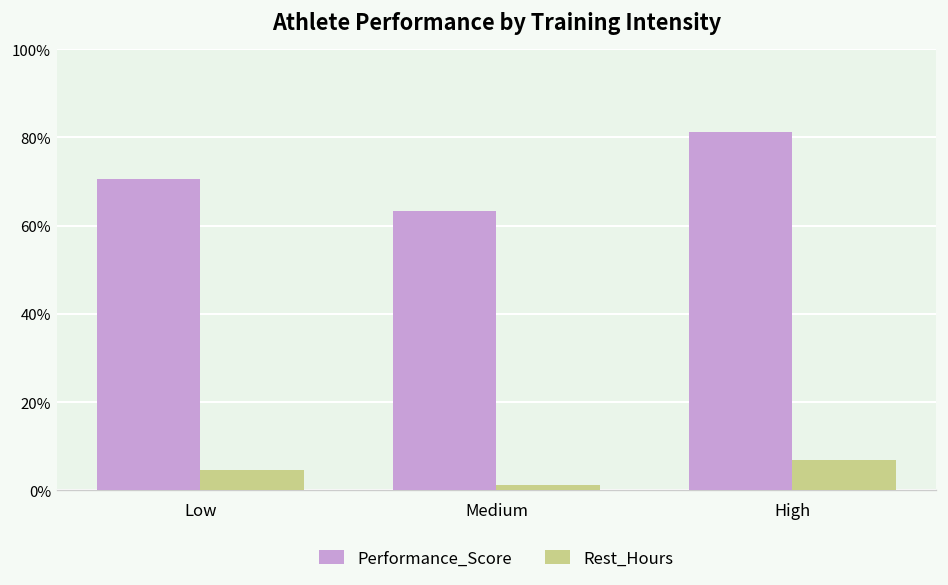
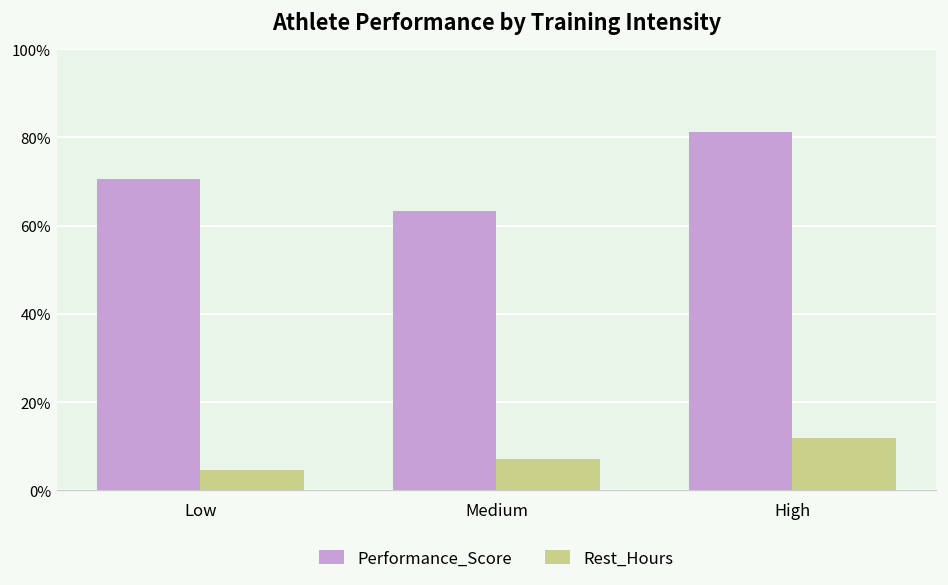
  {
    "Performance_Score": {
      "Low": "70%",
      "Medium": "63%",
      "High": "81%"
    },
    "Rest_Hours": {
      "Low": "5%",
-     "Medium": "1%",
-     "High": "7%"
+     "Medium": "7%",
+     "High": "12%"
    }
  }
